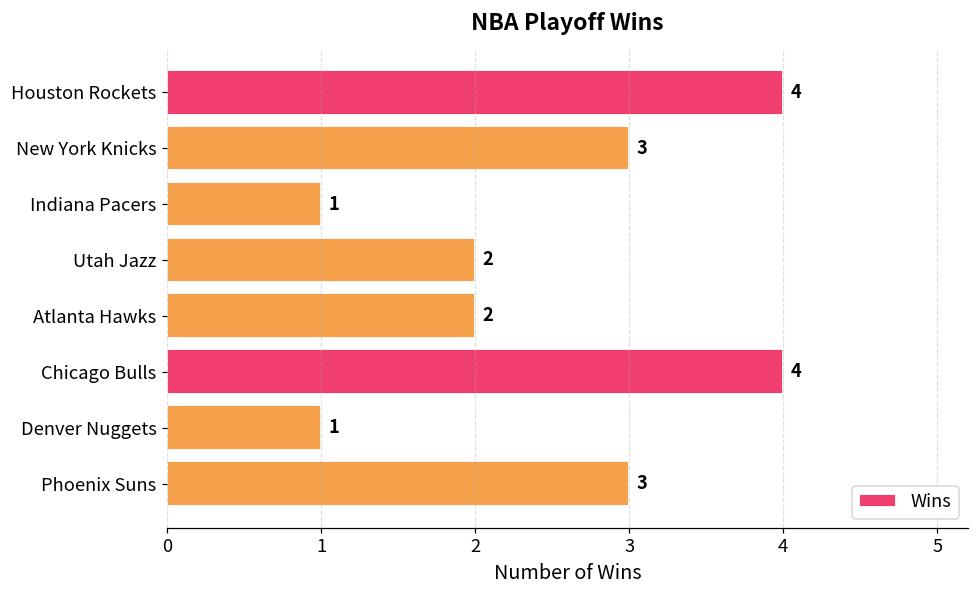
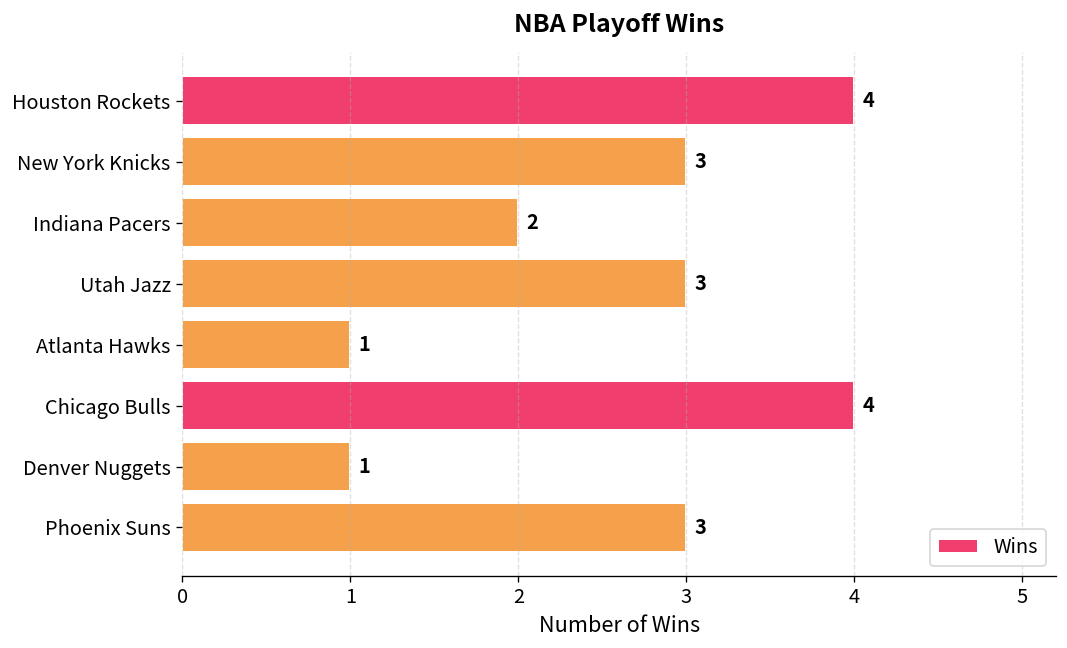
  {
    "Houston Rockets": 4,
    "New York Knicks": 3,
-   "Indiana Pacers": 1,
-   "Utah Jazz": 2,
-   "Atlanta Hawks": 2,
+   "Indiana Pacers": 2,
+   "Utah Jazz": 3,
+   "Atlanta Hawks": 1,
    "Chicago Bulls": 4,
    "Denver Nuggets": 1,
    "Phoenix Suns": 3
  }
